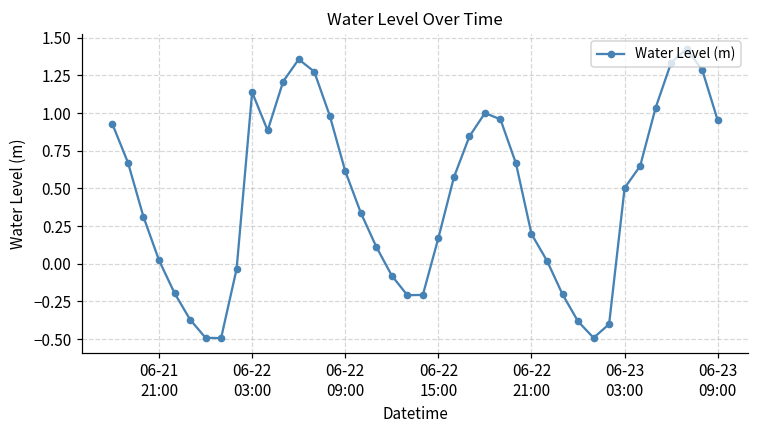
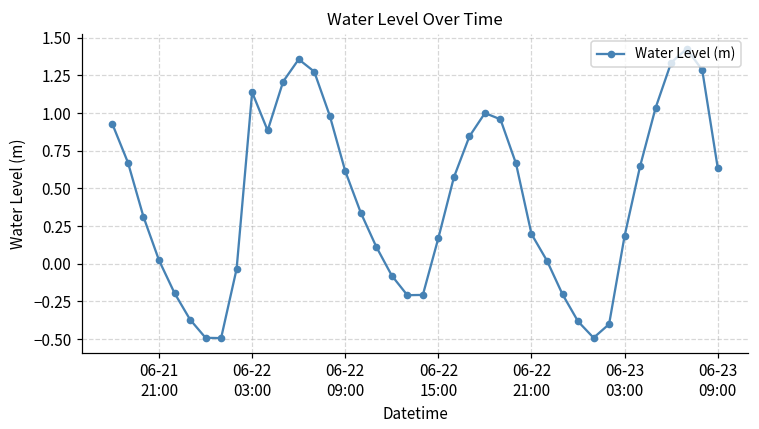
  {
    "06-21 21:00": 0.02,
    "06-22 03:00": 1.14,
    "06-22 09:00": 0.61,
    "06-22 15:00": 0.17,
    "06-22 21:00": 0.20,
-   "06-23 03:00": 0.50,
-   "06-23 09:00": 0.95
+   "06-23 03:00": 0.19,
+   "06-23 09:00": 0.64
  }
